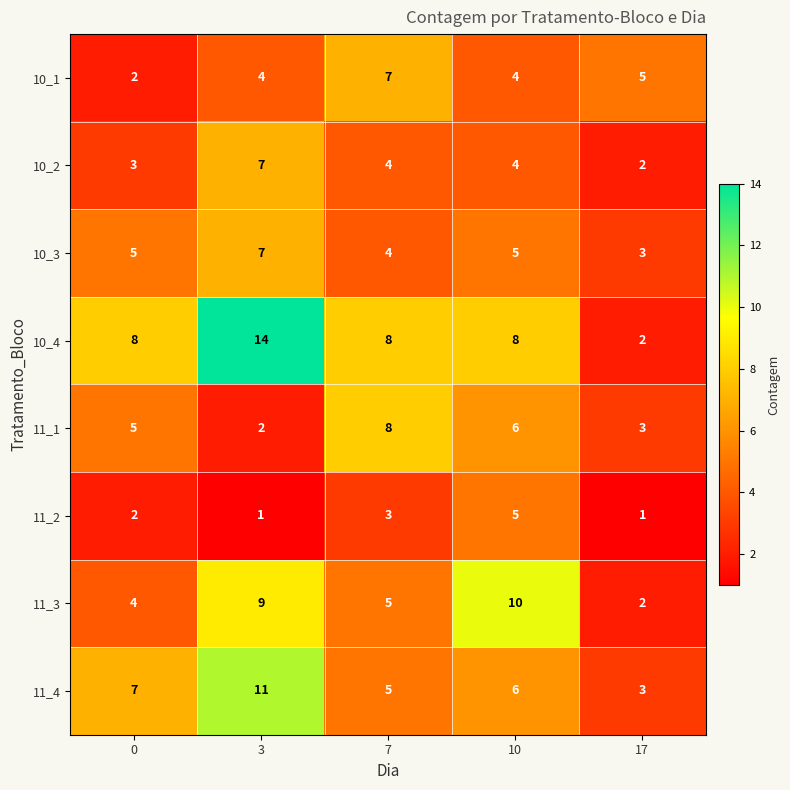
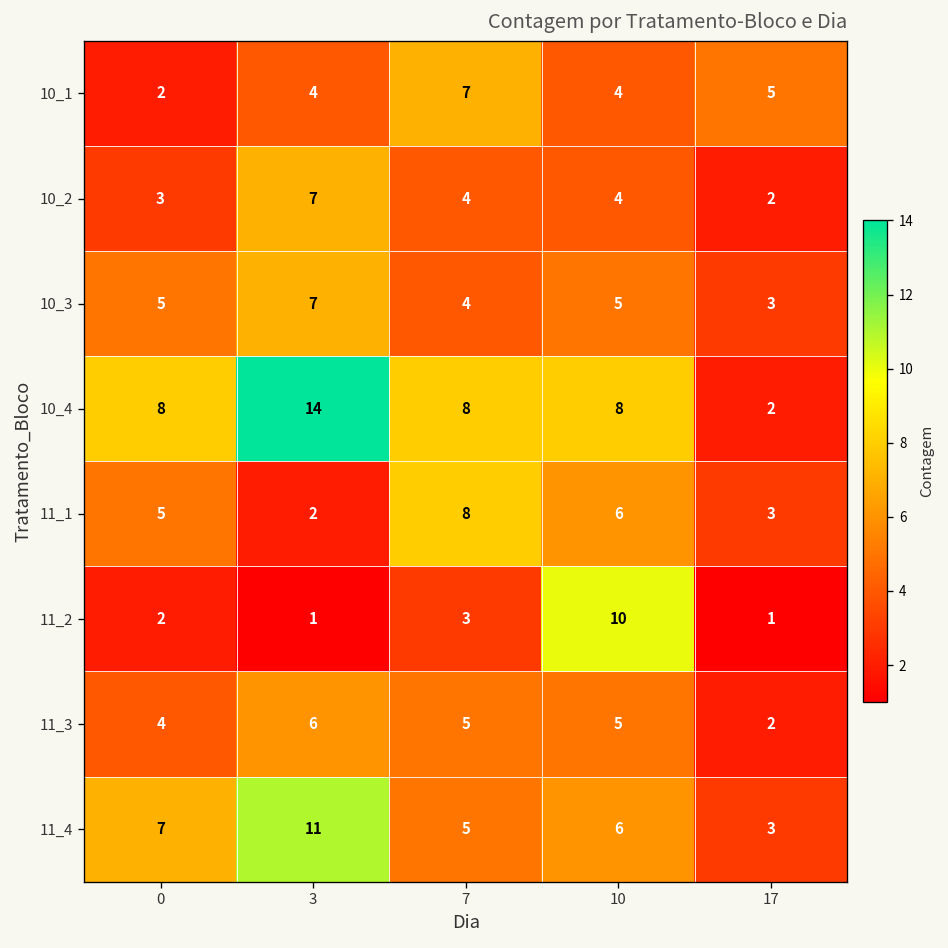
  {
    "10_1": {
      "0": 2,
      "3": 4,
      "7": 7,
      "10": 4,
      "17": 5
    },
    "10_2": {
      "0": 3,
      "3": 7,
      "7": 4,
      "10": 4,
      "17": 2
    },
    "10_3": {
      "0": 5,
      "3": 7,
      "7": 4,
      "10": 5,
      "17": 3
    },
    "10_4": {
      "0": 8,
      "3": 14,
      "7": 8,
      "10": 8,
      "17": 2
    },
    "11_1": {
      "0": 5,
      "3": 2,
      "7": 8,
      "10": 6,
      "17": 3
    },
    "11_2": {
      "0": 2,
      "3": 1,
      "7": 3,
-     "10": 5,
+     "10": 10,
      "17": 1
    },
    "11_3": {
      "0": 4,
-     "3": 9,
+     "3": 6,
      "7": 5,
-     "10": 10,
+     "10": 5,
      "17": 2
    },
    "11_4": {
      "0": 7,
      "3": 11,
      "7": 5,
      "10": 6,
      "17": 3
    }
  }
